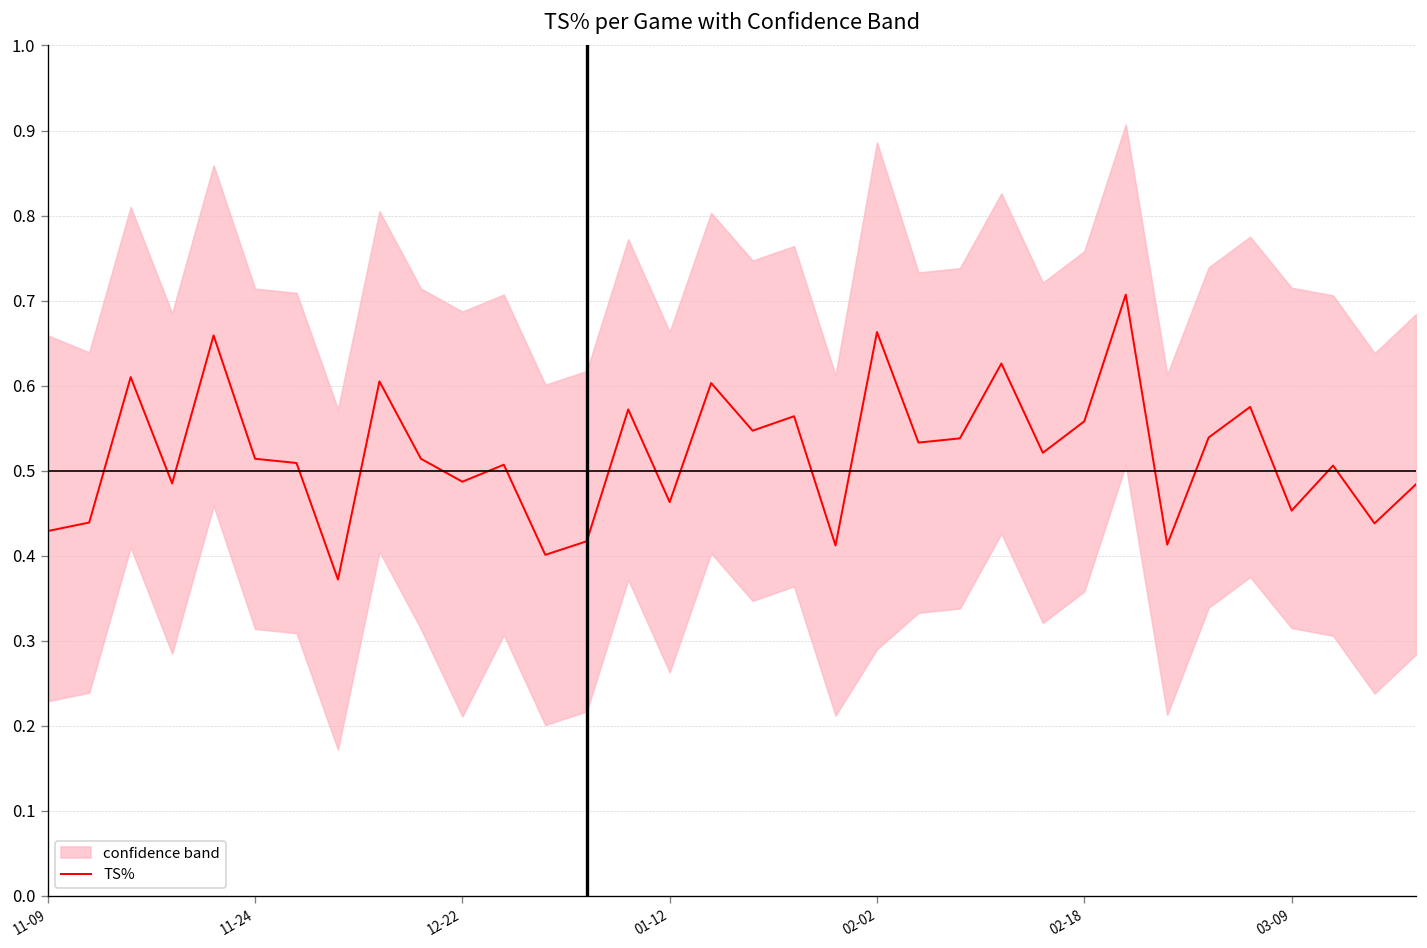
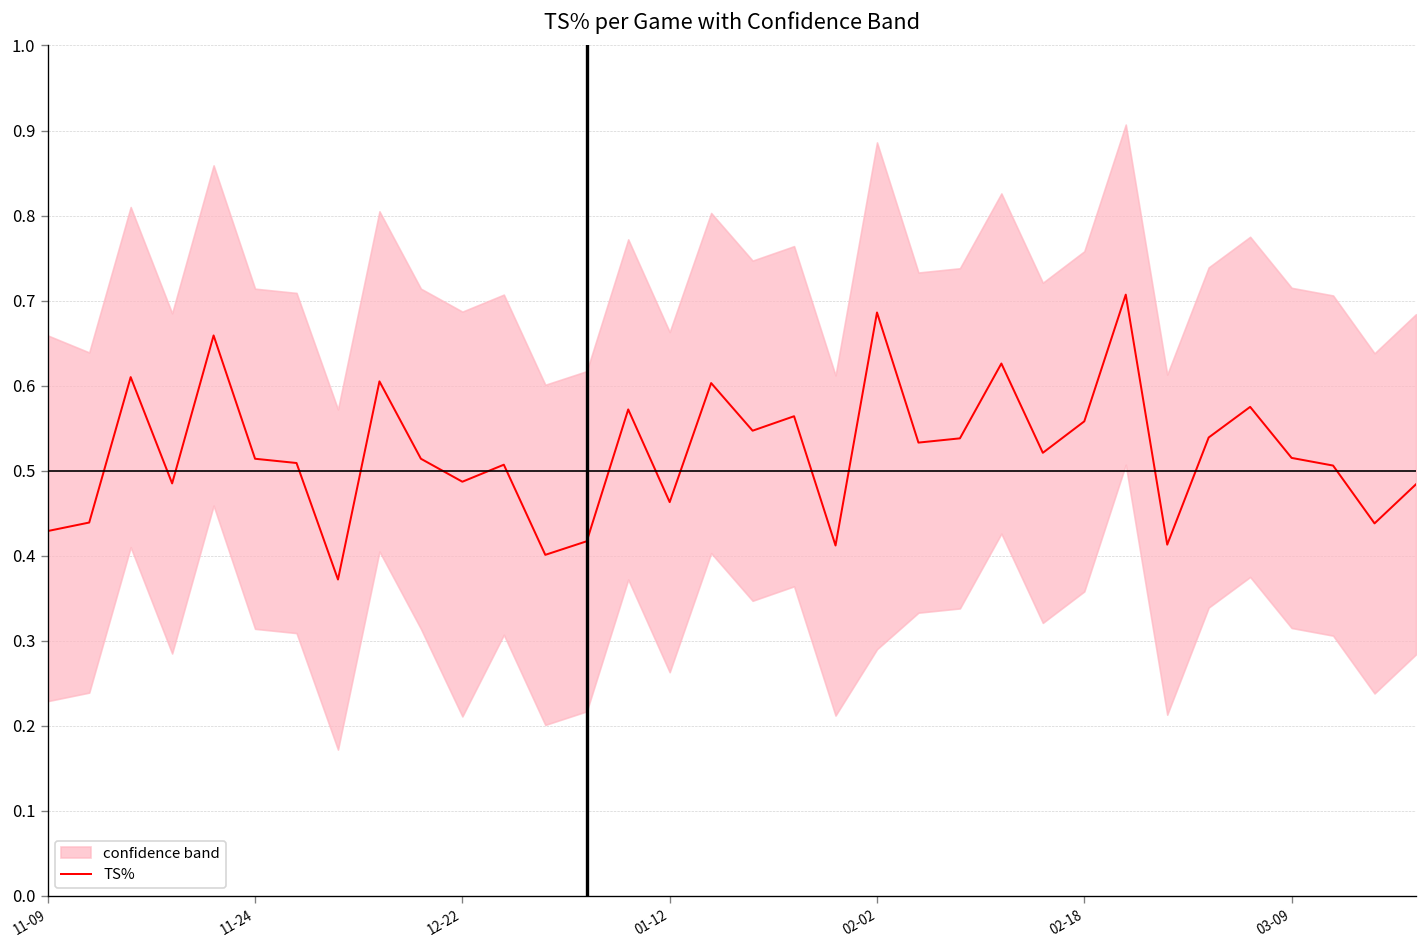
  {
    "TS%": {
      "11-09": 0.43,
      "11-24": 0.51,
      "12-22": 0.49,
      "01-12": 0.46,
-     "02-02": 0.66,
+     "02-02": 0.69,
      "02-18": 0.56,
-     "03-09": 0.45
+     "03-09": 0.52
    }
  }
